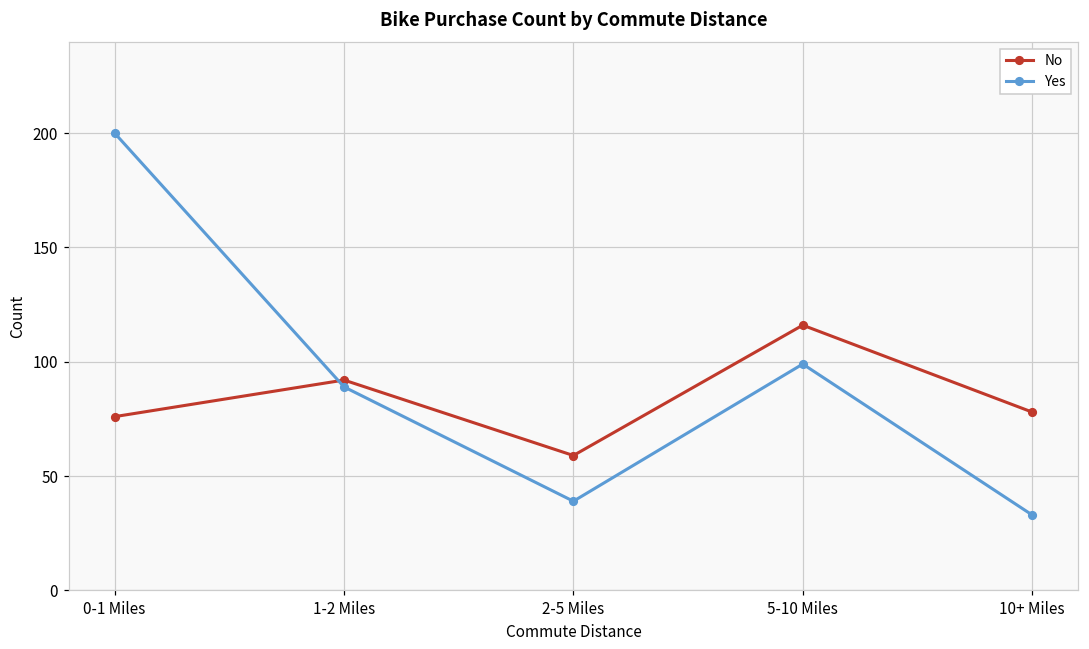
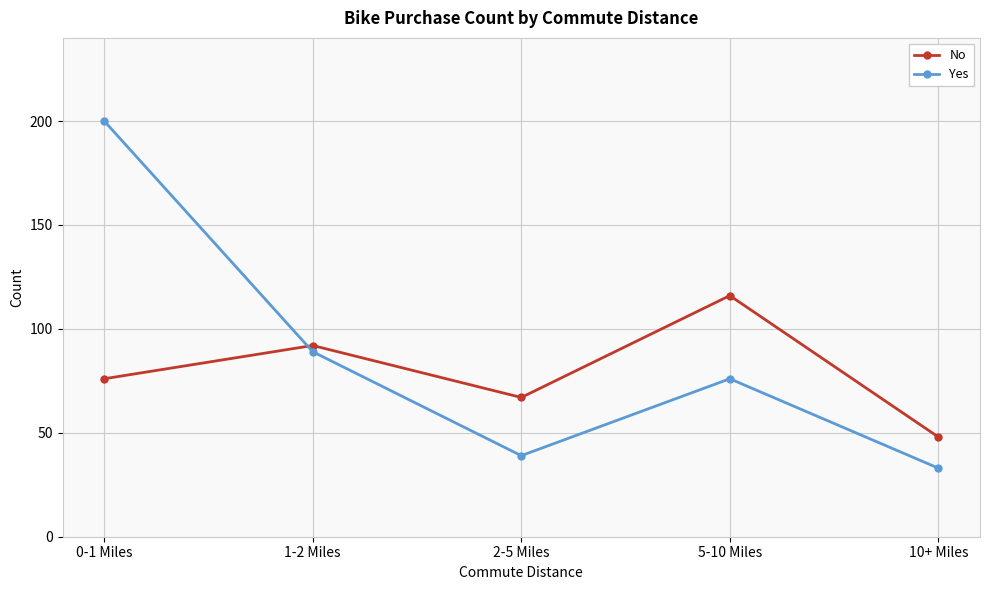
  {
    "No": {
      "0-1 Miles": 76,
      "1-2 Miles": 92,
-     "2-5 Miles": 59,
+     "2-5 Miles": 67,
      "5-10 Miles": 116,
-     "10+ Miles": 78
+     "10+ Miles": 48
    },
    "Yes": {
      "0-1 Miles": 200,
      "1-2 Miles": 89,
      "2-5 Miles": 39,
-     "5-10 Miles": 99,
+     "5-10 Miles": 76,
      "10+ Miles": 33
    }
  }
